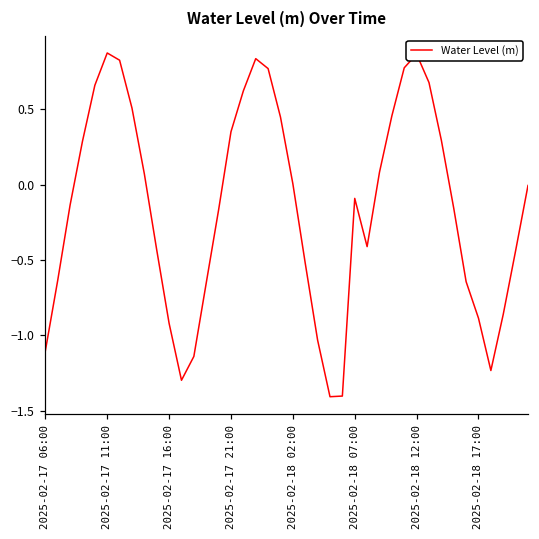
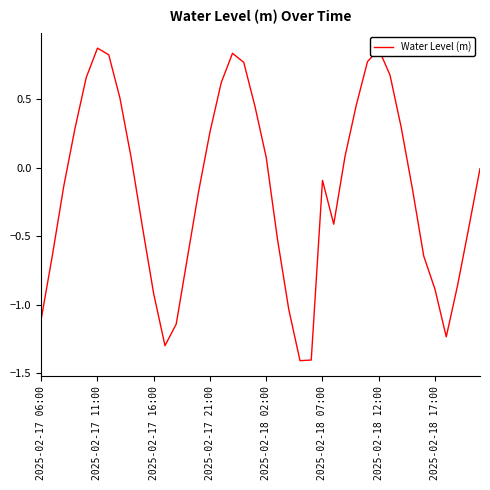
  {
    "2025-02-17 06:00": -1.10,
    "2025-02-17 11:00": 0.87,
    "2025-02-17 16:00": -0.92,
-   "2025-02-17 21:00": 0.35,
-   "2025-02-18 02:00": 0.01,
+   "2025-02-17 21:00": 0.26,
+   "2025-02-18 02:00": 0.08,
    "2025-02-18 07:00": -0.09,
    "2025-02-18 17:00": -0.89
  }
